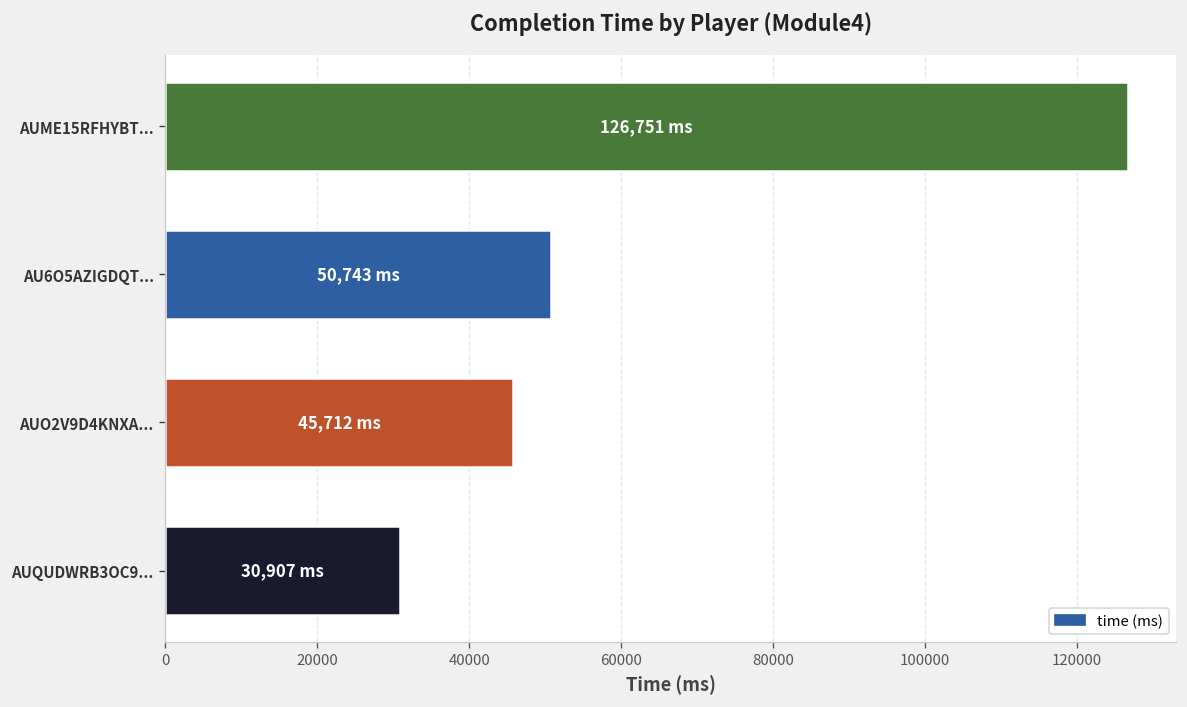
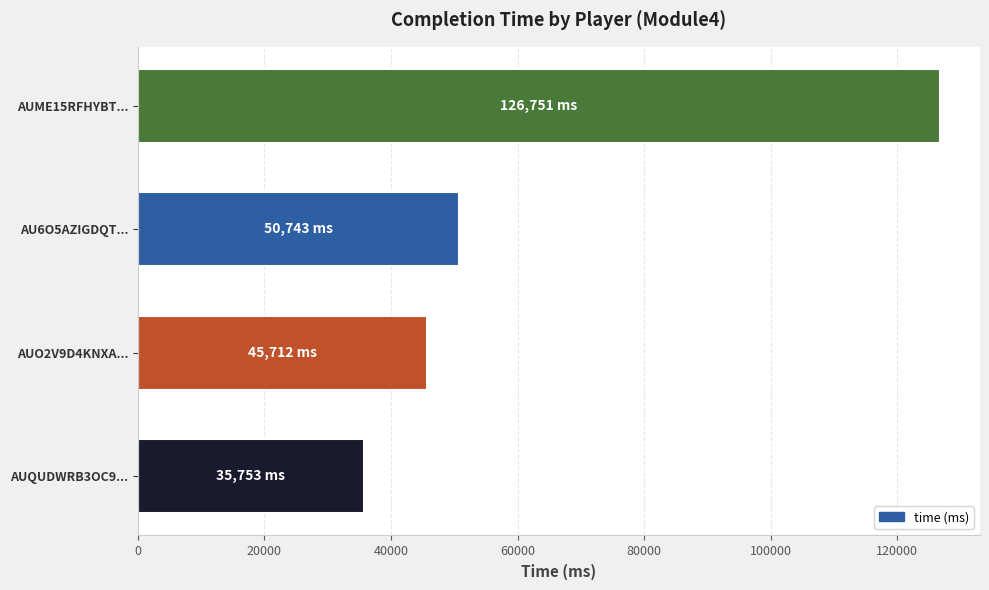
  {
    "AUME15RFHYBT...": "126,751",
    "AU6O5AZIGDQT...": "50,743",
    "AUO2V9D4KNXA...": "45,712",
-   "AUQUDWRB3OC9...": "30,907"
+   "AUQUDWRB3OC9...": "35,753"
  }
